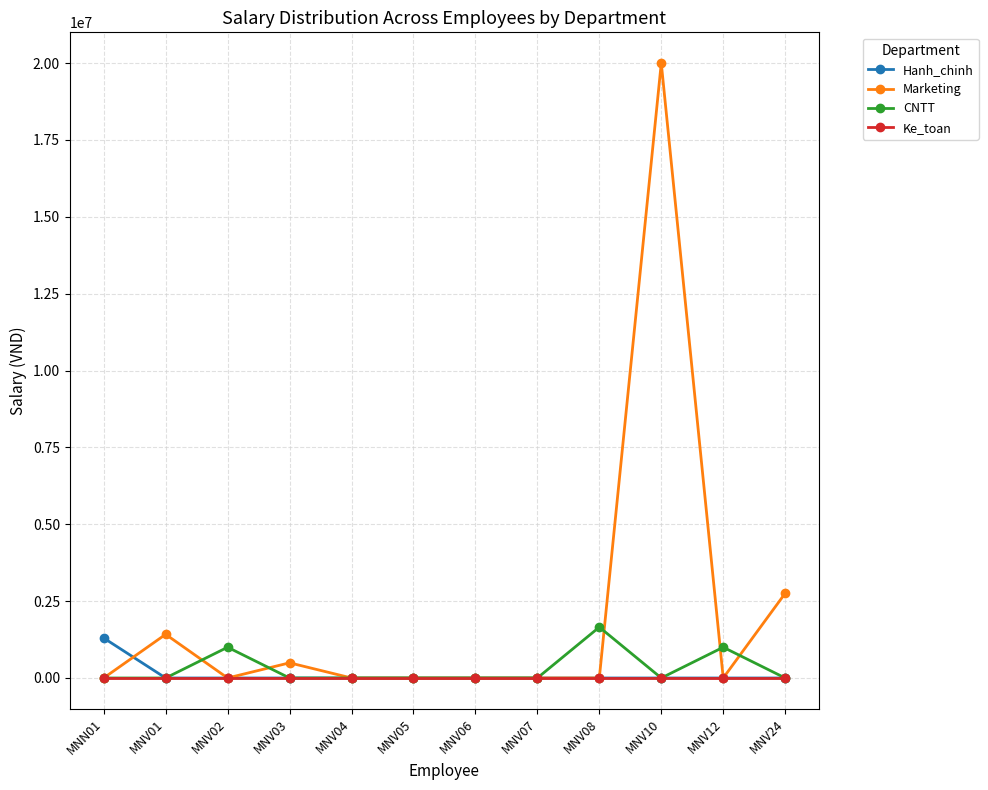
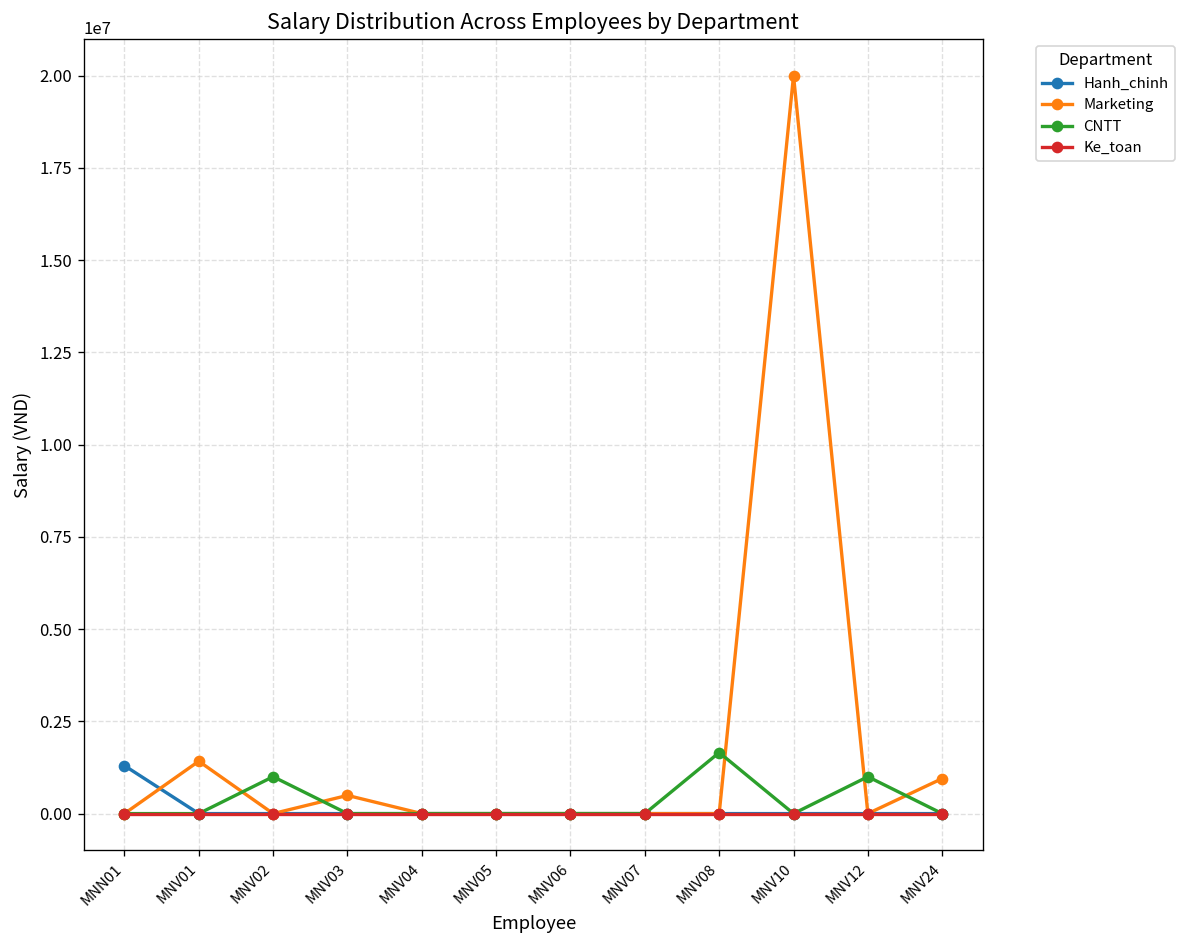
  {
    "Hanh_chinh": {
      "MNN01": 1300000
    },
    "Marketing": {
      "MNV01": 1400000,
      "MNV03": 500000,
      "MNV10": 20000000,
-     "MNV24": 2800000
+     "MNV24": 1000000
    },
    "CNTT": {
      "MNV02": 1000000,
      "MNV08": 1700000,
      "MNV12": 1000000
    }
  }
